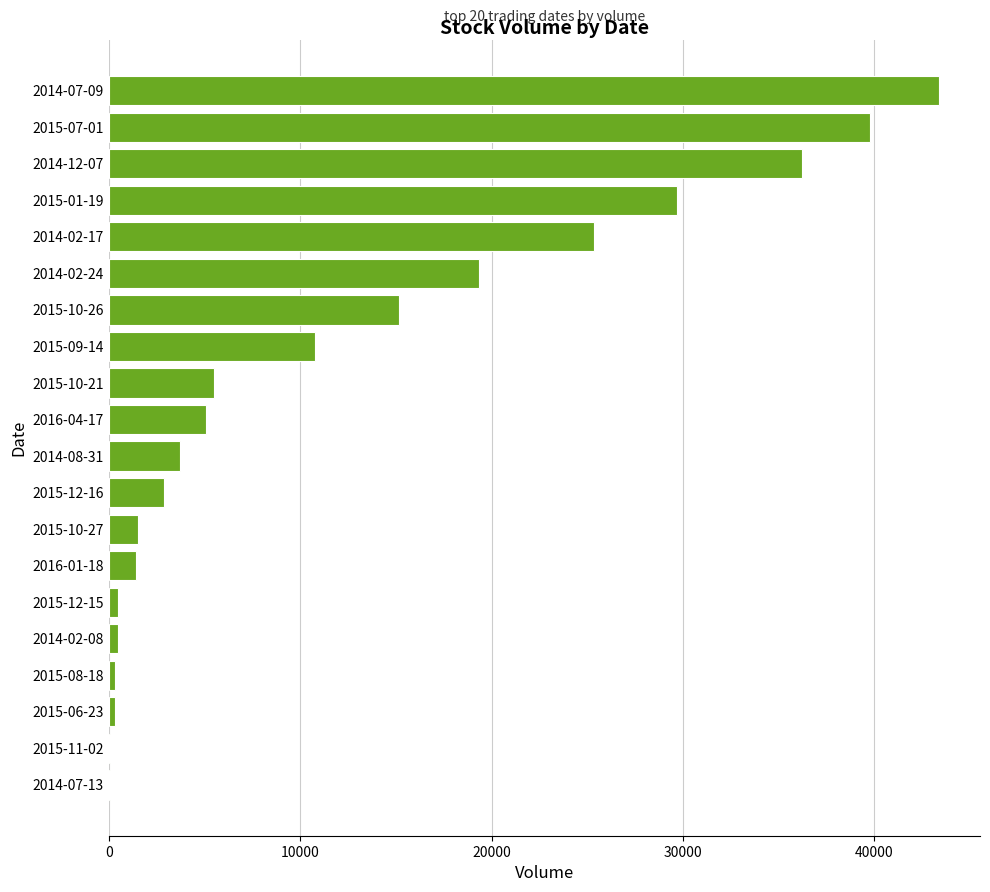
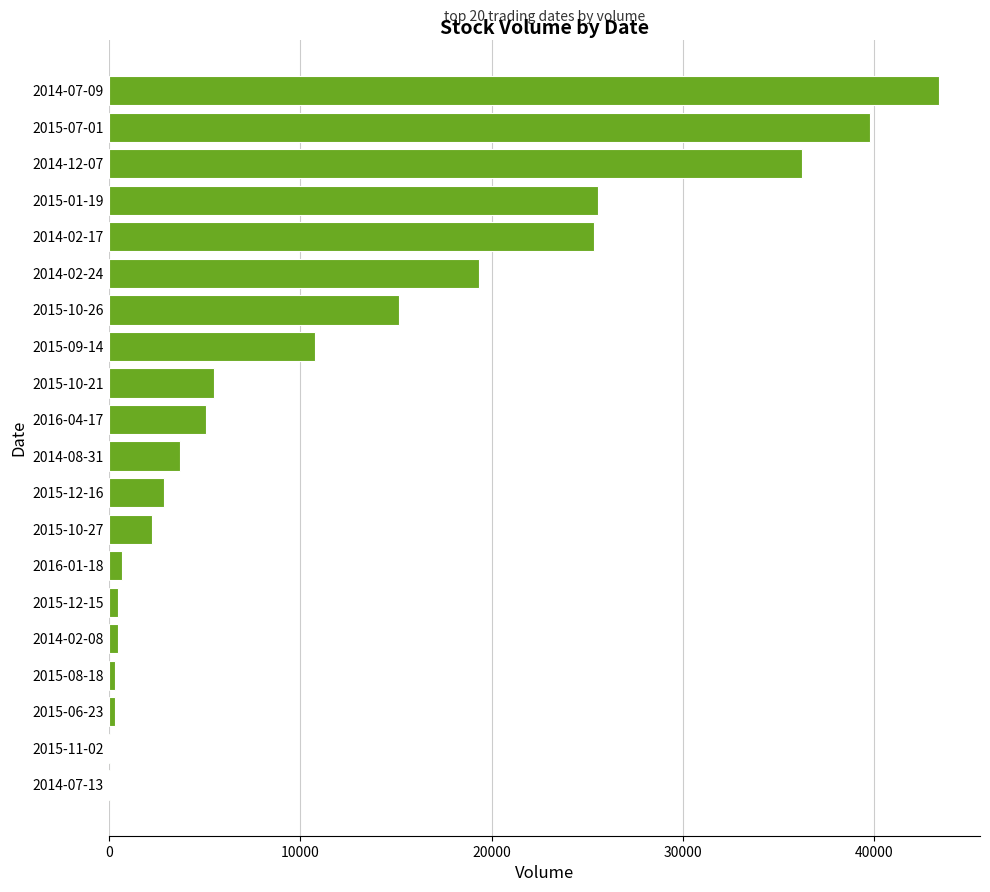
  {
    "2014-07-09": 43400,
    "2015-07-01": 39800,
    "2014-12-07": 36200,
-   "2015-01-19": 29700,
+   "2015-01-19": 25500,
    "2014-02-17": 25300,
    "2014-02-24": 19300,
    "2015-10-26": 15200,
    "2015-09-14": 10800,
    "2015-10-21": 5500,
    "2016-04-17": 5100,
    "2014-08-31": 3700,
    "2015-12-16": 2900,
-   "2015-10-27": 1500,
-   "2016-01-18": 1400,
+   "2015-10-27": 2200,
+   "2016-01-18": 700,
    "2015-12-15": 500,
    "2014-02-08": 500,
    "2015-08-18": 300,
    "2015-06-23": 300
  }
